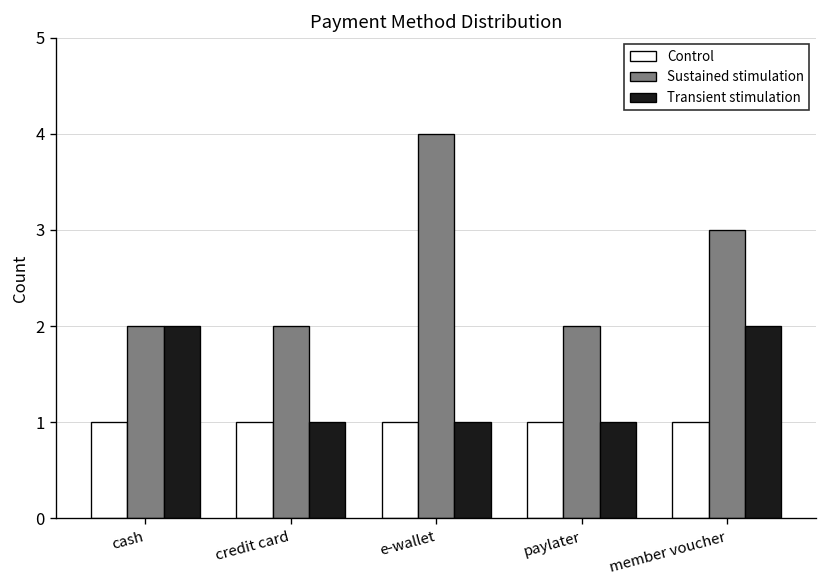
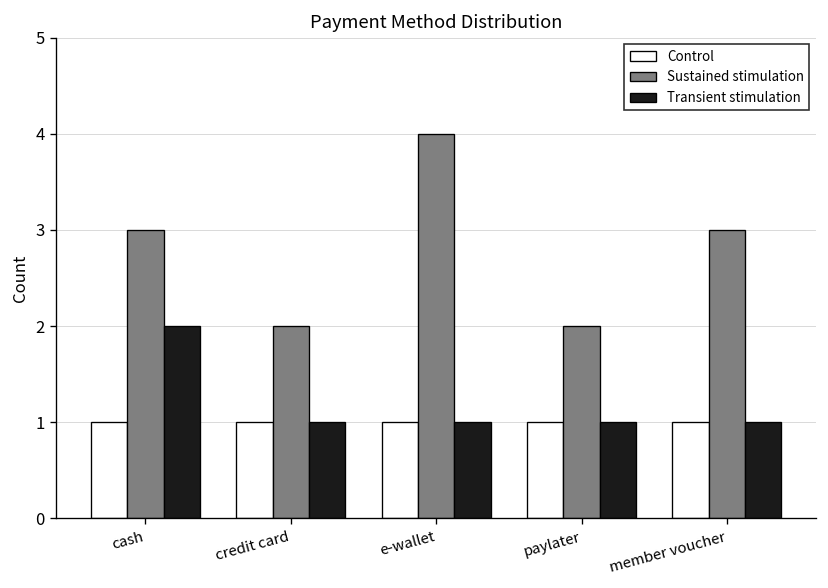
  {
    "Control": {
      "cash": 1,
      "credit card": 1,
      "e-wallet": 1,
      "paylater": 1,
      "member voucher": 1
    },
    "Sustained stimulation": {
-     "cash": 2,
+     "cash": 3,
      "credit card": 2,
      "e-wallet": 4,
      "paylater": 2,
      "member voucher": 3
    },
    "Transient stimulation": {
      "cash": 2,
      "credit card": 1,
      "e-wallet": 1,
      "paylater": 1,
-     "member voucher": 2
+     "member voucher": 1
    }
  }
